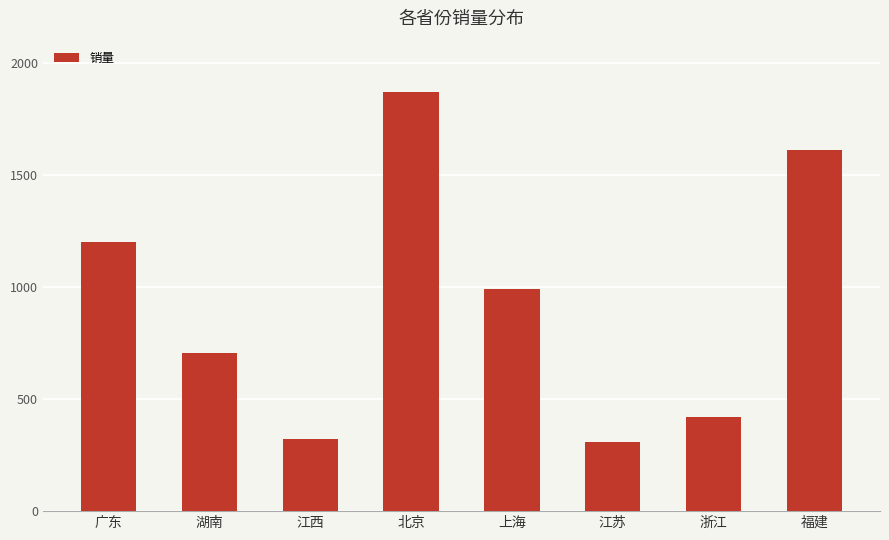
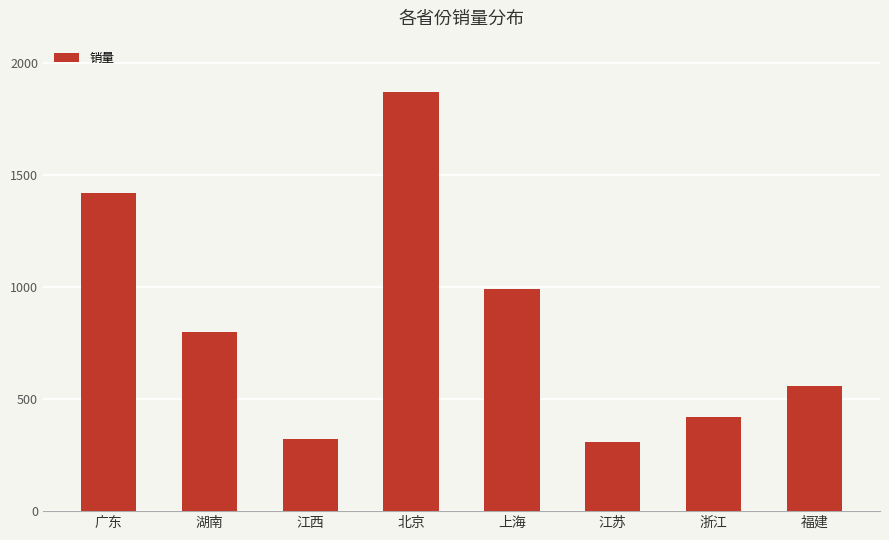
  {
-   "广东": 1200,
-   "湖南": 710,
+   "广东": 1420,
+   "湖南": 800,
    "江西": 320,
    "北京": 1870,
    "上海": 990,
    "江苏": 310,
    "浙江": 420,
-   "福建": 1610
+   "福建": 560
  }
